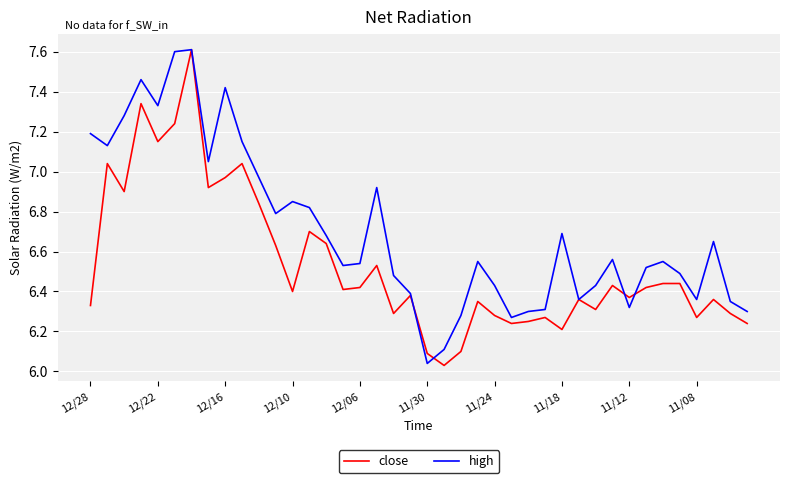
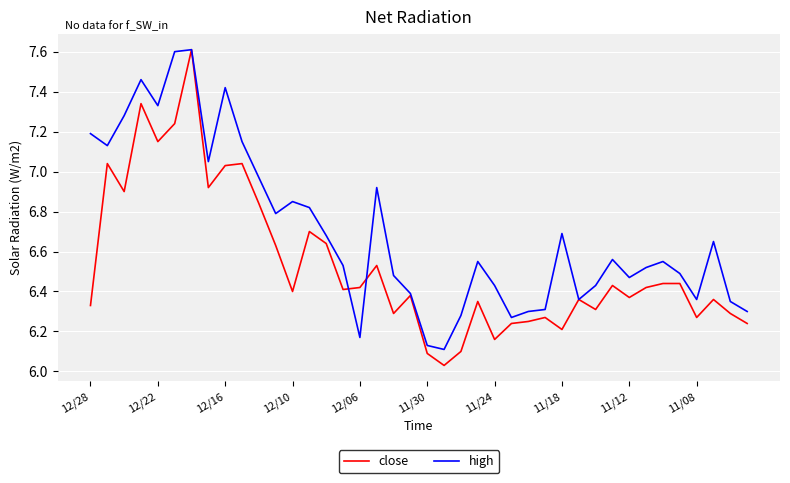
  {
    "close": {
      "12/28": 6.33,
      "12/22": 7.15,
-     "12/16": 6.97,
+     "12/16": 7.03,
      "12/10": 6.40,
      "12/06": 6.42,
      "11/30": 6.09,
-     "11/24": 6.28,
+     "11/24": 6.16,
      "11/18": 6.21,
      "11/12": 6.37,
      "11/08": 6.27
    },
    "high": {
      "12/28": 7.19,
      "12/22": 7.33,
      "12/16": 7.42,
      "12/10": 6.85,
-     "12/06": 6.54,
-     "11/30": 6.04,
+     "12/06": 6.17,
+     "11/30": 6.13,
      "11/24": 6.43,
      "11/18": 6.69,
-     "11/12": 6.32,
+     "11/12": 6.47,
      "11/08": 6.36
    }
  }
